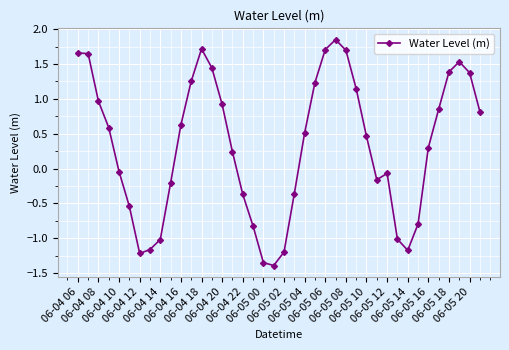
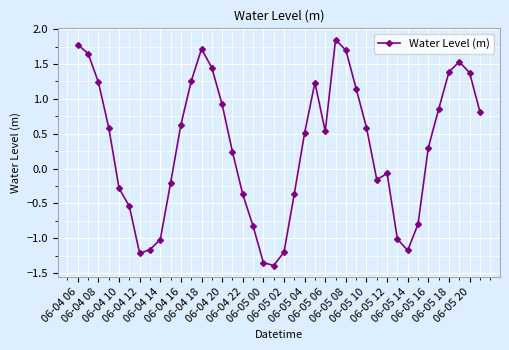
  {
-   "06-04 06": 1.7,
-   "06-04 08": 1.0,
-   "06-04 10": 0.0,
+   "06-04 06": 1.8,
+   "06-04 08": 1.2,
+   "06-04 10": -0.3,
    "06-04 12": -1.2,
    "06-04 14": -1.0,
    "06-04 16": 0.6,
    "06-04 18": 1.7,
    "06-04 20": 0.9,
    "06-04 22": -0.4,
    "06-05 00": -1.3,
    "06-05 02": -1.2,
    "06-05 04": 0.5,
-   "06-05 06": 1.7,
+   "06-05 06": 0.5,
    "06-05 08": 1.7,
-   "06-05 10": 0.5,
+   "06-05 10": 0.6,
    "06-05 12": -0.1,
    "06-05 14": -1.2,
    "06-05 16": 0.3,
    "06-05 18": 1.4,
    "06-05 20": 1.4
  }
